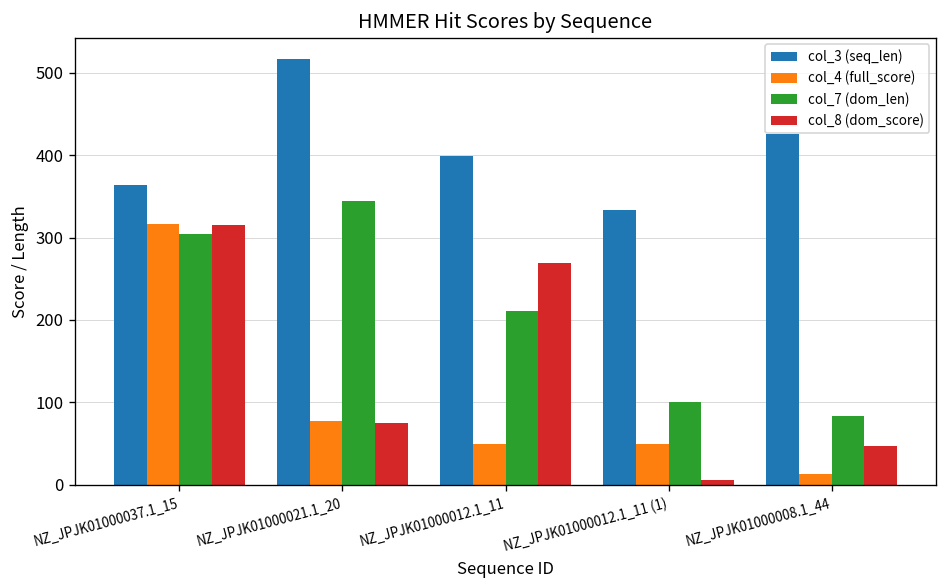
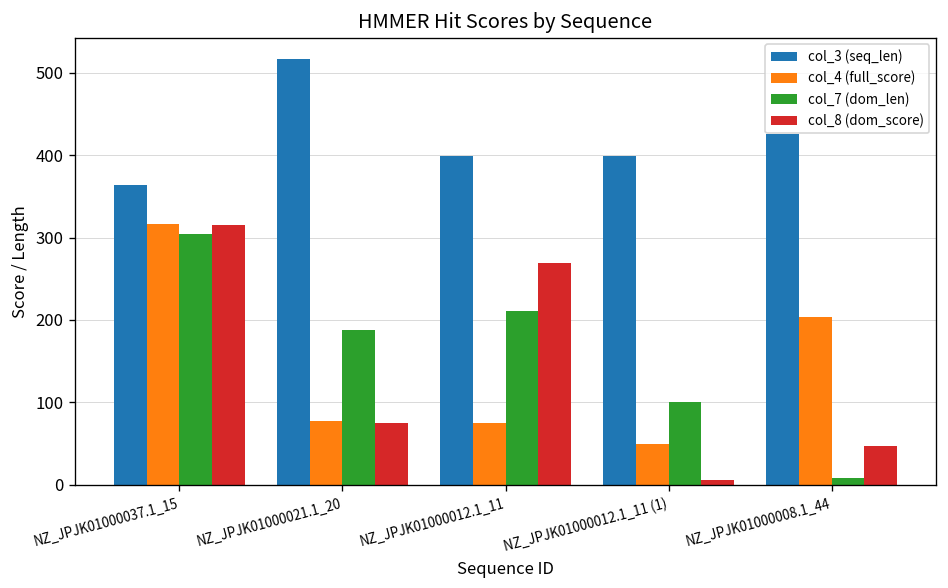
  {
    "col_3 (seq_len)": {
      "NZ_JPJK01000037.1_15": 360,
      "NZ_JPJK01000021.1_20": 520,
      "NZ_JPJK01000012.1_11": 400,
-     "NZ_JPJK01000012.1_11 (1)": 330,
+     "NZ_JPJK01000012.1_11 (1)": 400,
      "NZ_JPJK01000008.1_44": 430
    },
    "col_4 (full_score)": {
      "NZ_JPJK01000037.1_15": 320,
      "NZ_JPJK01000021.1_20": 80,
-     "NZ_JPJK01000012.1_11": 50,
+     "NZ_JPJK01000012.1_11": 70,
      "NZ_JPJK01000012.1_11 (1)": 50,
-     "NZ_JPJK01000008.1_44": 10
+     "NZ_JPJK01000008.1_44": 200
    },
    "col_7 (dom_len)": {
      "NZ_JPJK01000037.1_15": 300,
-     "NZ_JPJK01000021.1_20": 350,
+     "NZ_JPJK01000021.1_20": 190,
      "NZ_JPJK01000012.1_11": 210,
      "NZ_JPJK01000012.1_11 (1)": 100,
-     "NZ_JPJK01000008.1_44": 80
+     "NZ_JPJK01000008.1_44": 10
    },
    "col_8 (dom_score)": {
      "NZ_JPJK01000037.1_15": 320,
      "NZ_JPJK01000021.1_20": 80,
      "NZ_JPJK01000012.1_11": 270,
      "NZ_JPJK01000012.1_11 (1)": 10,
      "NZ_JPJK01000008.1_44": 50
    }
  }
